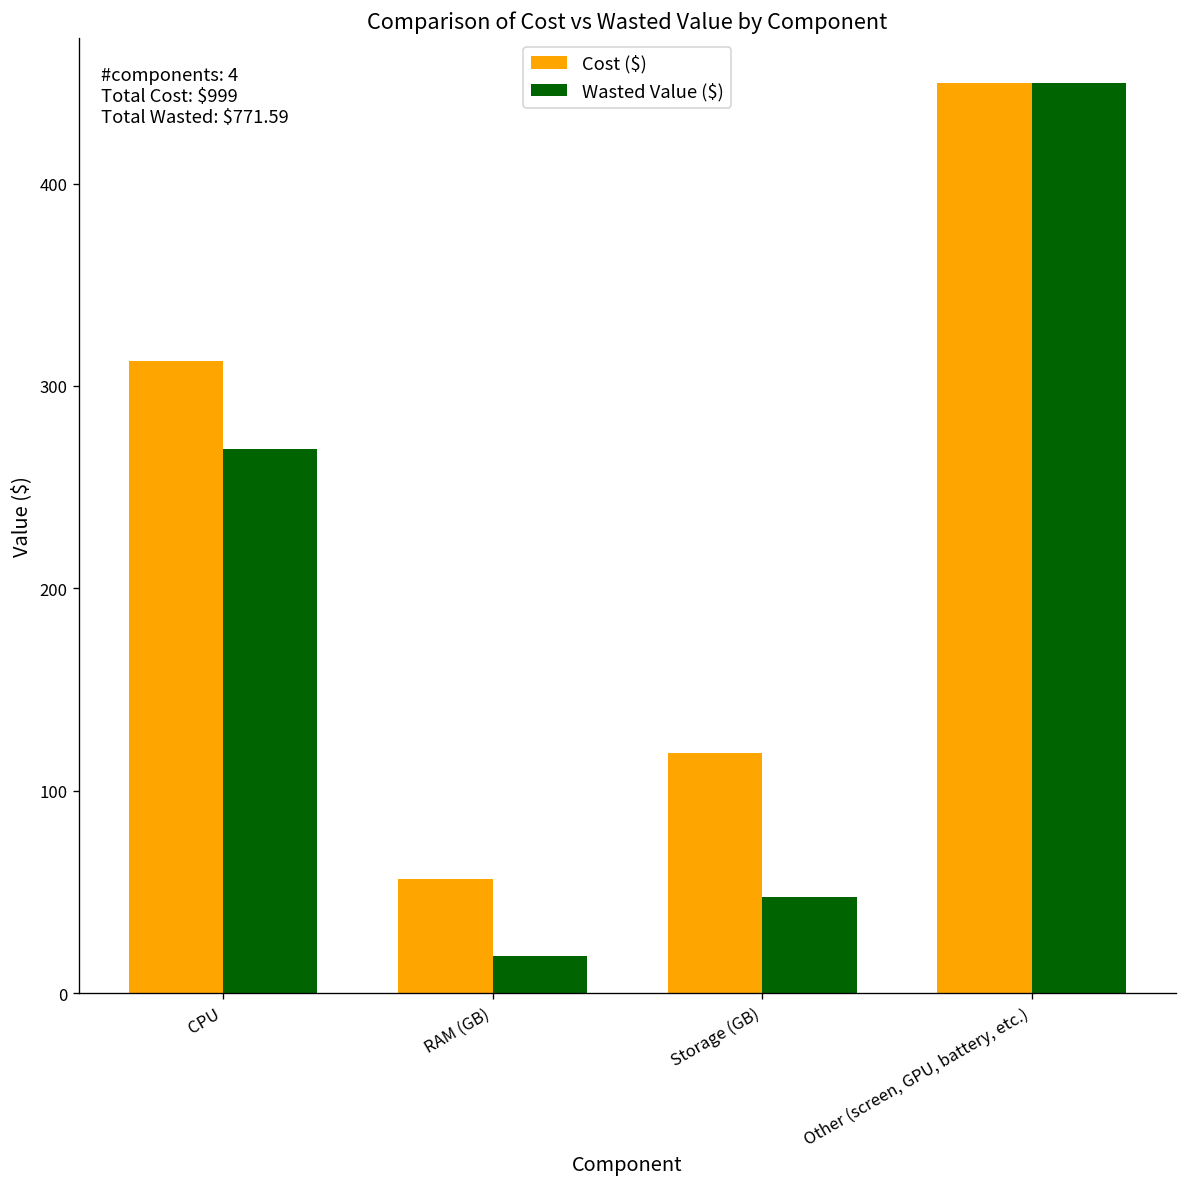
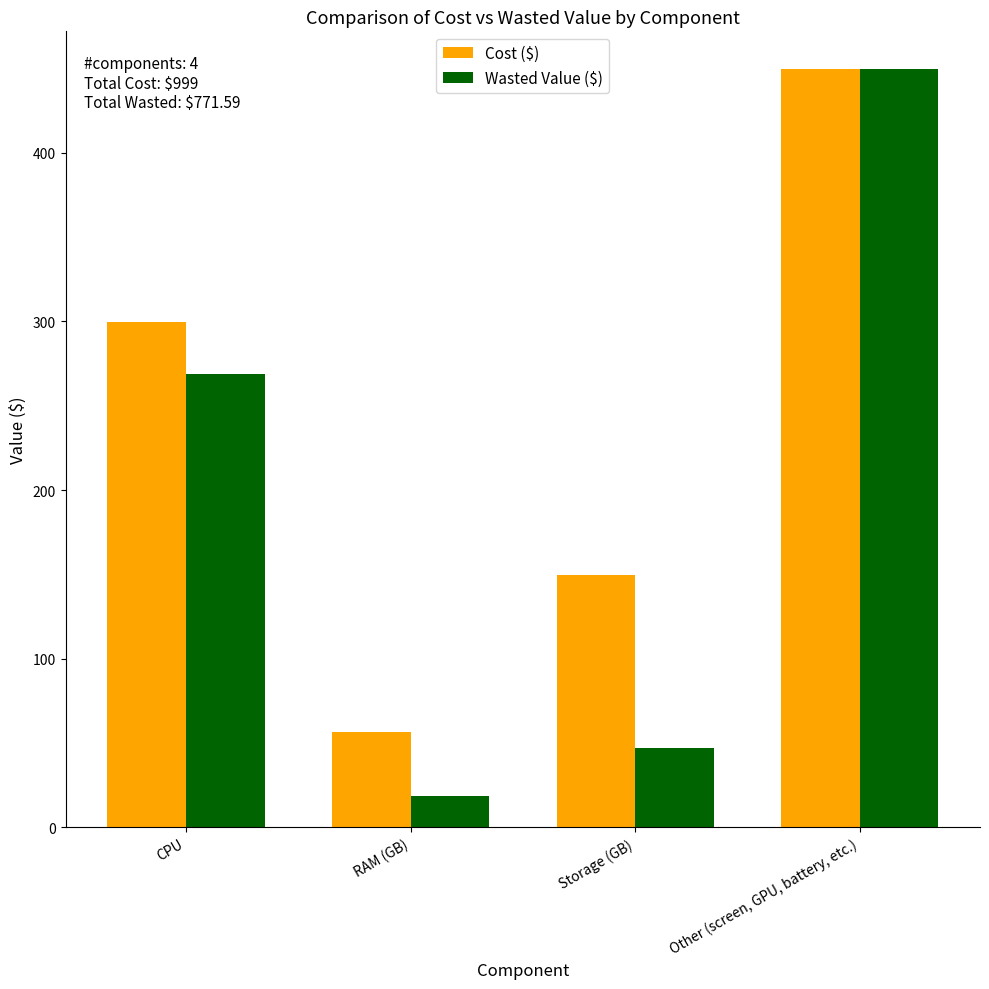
  {
    "Cost ($)": {
-     "CPU": 312,
+     "CPU": 300,
      "RAM (GB)": 56,
-     "Storage (GB)": 119,
+     "Storage (GB)": 150,
      "Other (screen, GPU, battery, etc.)": 450
    },
    "Wasted Value ($)": {
      "CPU": 269,
      "RAM (GB)": 18,
      "Storage (GB)": 47,
      "Other (screen, GPU, battery, etc.)": 450
    }
  }
